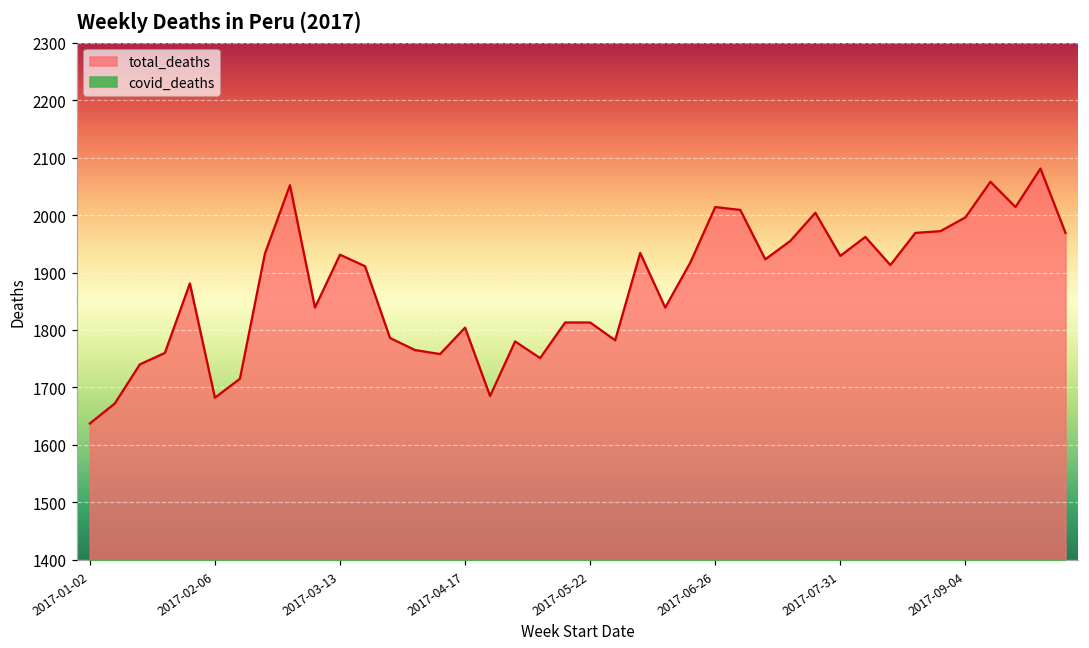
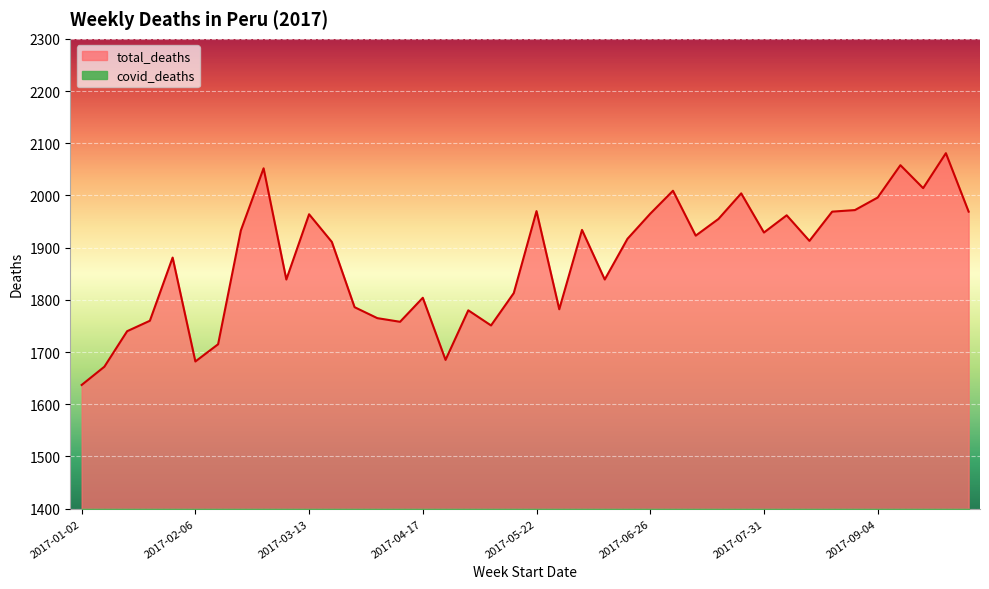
  {
    "total_deaths": {
      "2017-01-02": 1640,
      "2017-02-06": 1680,
-     "2017-03-13": 1930,
+     "2017-03-13": 1960,
      "2017-04-17": 1800,
-     "2017-05-22": 1810,
-     "2017-06-26": 2010,
+     "2017-05-22": 1970,
+     "2017-06-26": 1970,
      "2017-07-31": 1930,
      "2017-09-04": 2000
    },
    "covid_deaths": {
      "2017-01-02": 0,
      "2017-02-06": 0,
      "2017-03-13": 0,
      "2017-04-17": 0,
      "2017-05-22": 0,
      "2017-06-26": 0,
      "2017-07-31": 0,
      "2017-09-04": 0
    }
  }
